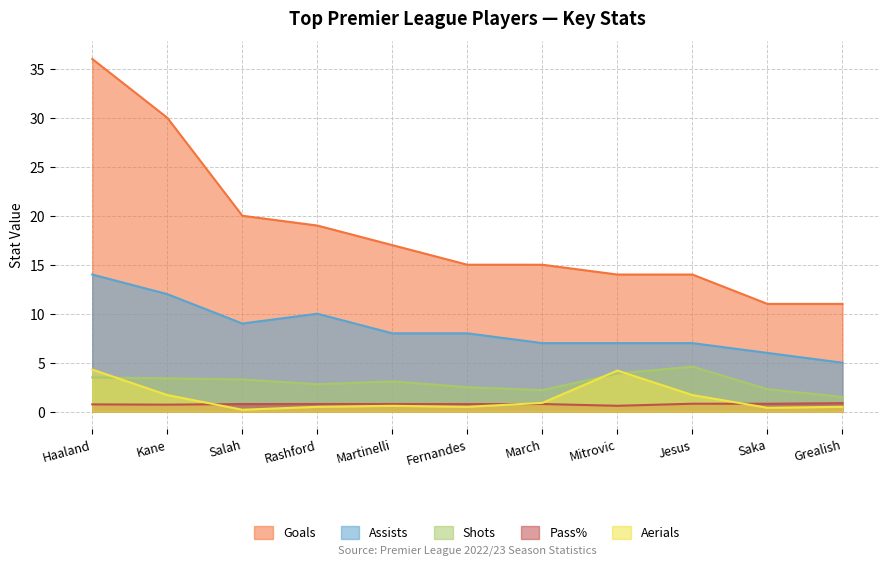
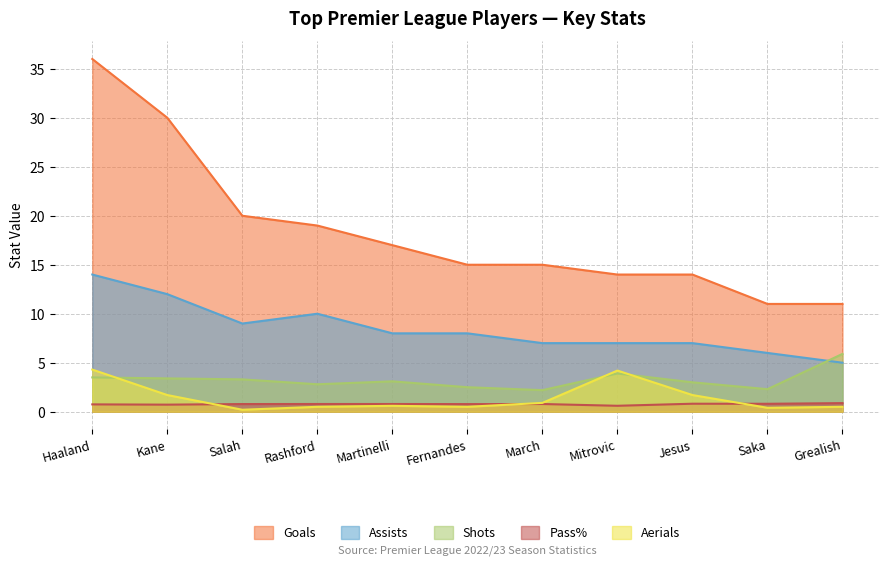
  {
    "Assists": {
      "Haaland": 14,
      "Kane": 12,
      "Salah": 9,
      "Rashford": 10,
      "Martinelli": 8,
      "Fernandes": 8,
      "March": 7,
      "Mitrovic": 7,
      "Jesus": 7,
      "Saka": 6,
      "Grealish": 5
    },
    "Shots": {
      "Haaland": 4,
      "Kane": 3,
      "Salah": 3,
      "Rashford": 3,
      "Martinelli": 3,
      "Fernandes": 3,
      "March": 2,
      "Mitrovic": 4,
-     "Jesus": 5,
+     "Jesus": 3,
      "Saka": 2,
-     "Grealish": 2
+     "Grealish": 6
    },
    "Aerials": {
      "Haaland": 4,
      "Kane": 2,
      "Salah": 0,
      "Rashford": 1,
      "Fernandes": 1,
      "Mitrovic": 4,
      "Jesus": 2,
      "Saka": 0,
      "Grealish": 1
    }
  }
